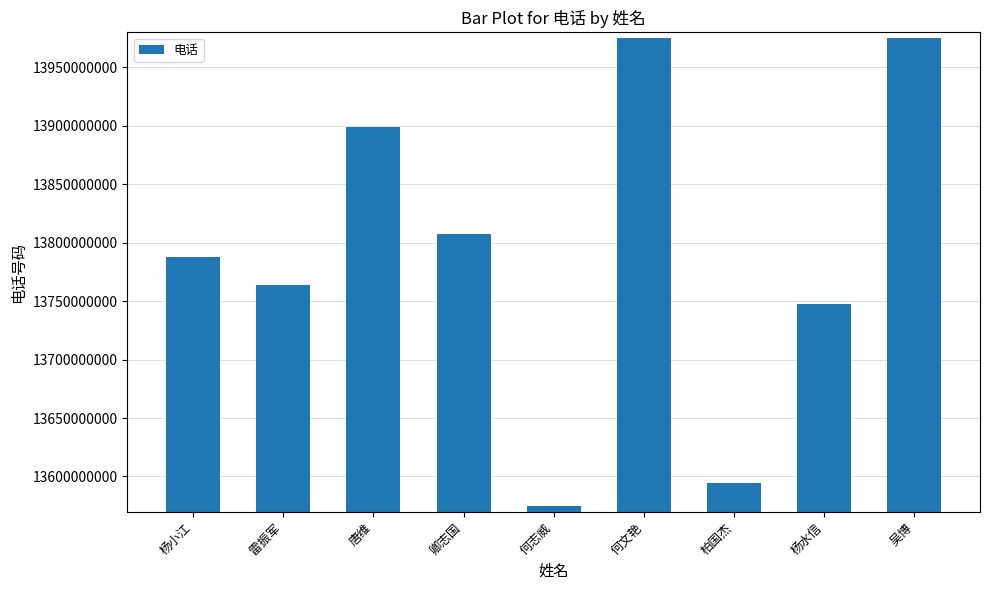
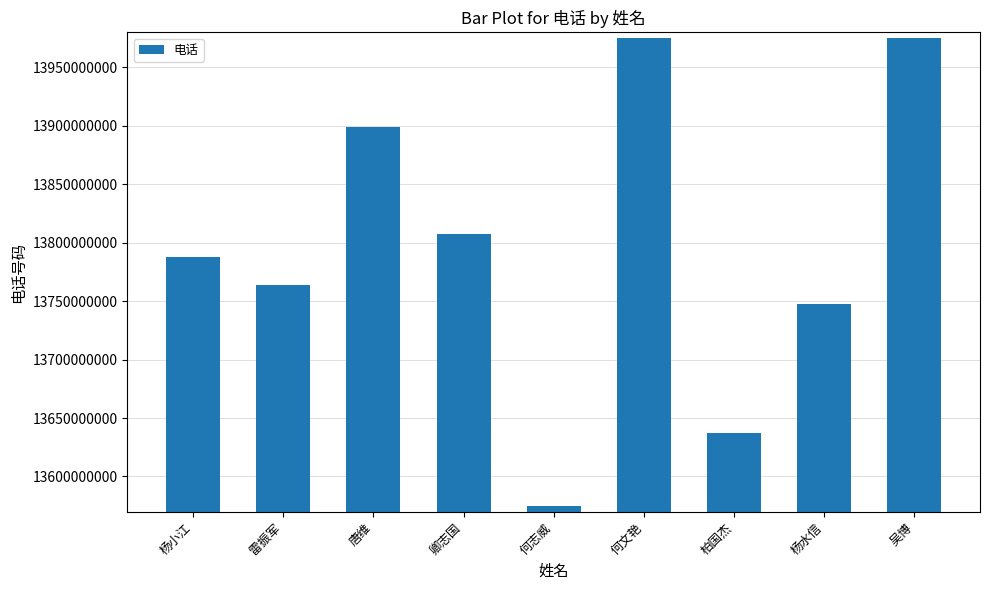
  {
    "杨小江": 13788000000,
    "雷振军": 13764000000,
    "唐维": 13899000000,
    "卿志国": 13807000000,
    "何志威": 13575000000,
    "何文艳": 13975000000,
-   "柏国杰": 13594000000,
+   "柏国杰": 13637000000,
    "杨水信": 13747000000,
    "吴博": 13975000000
  }
